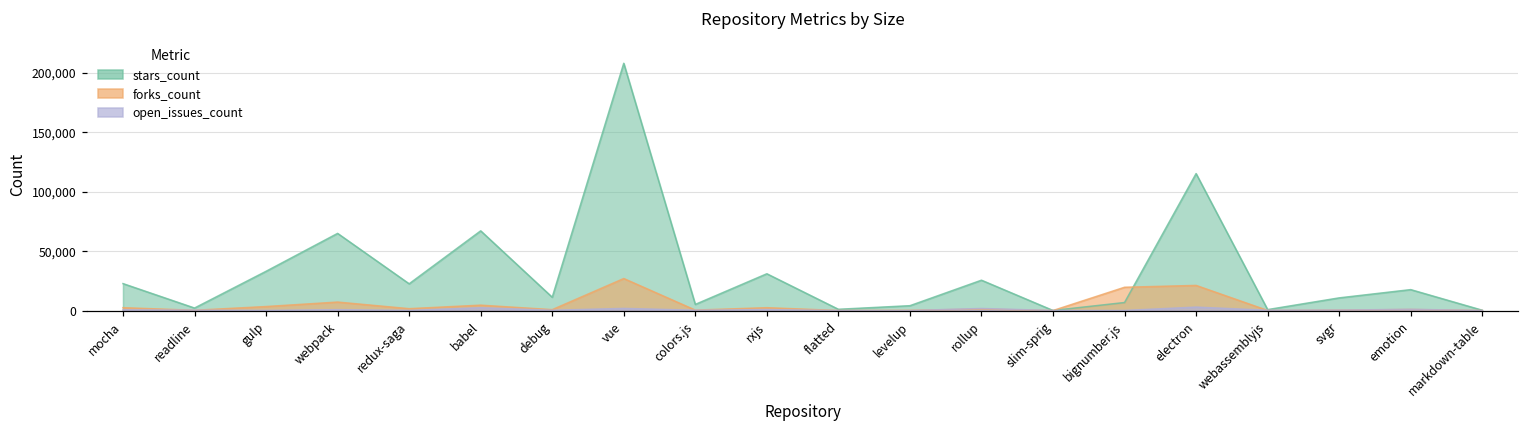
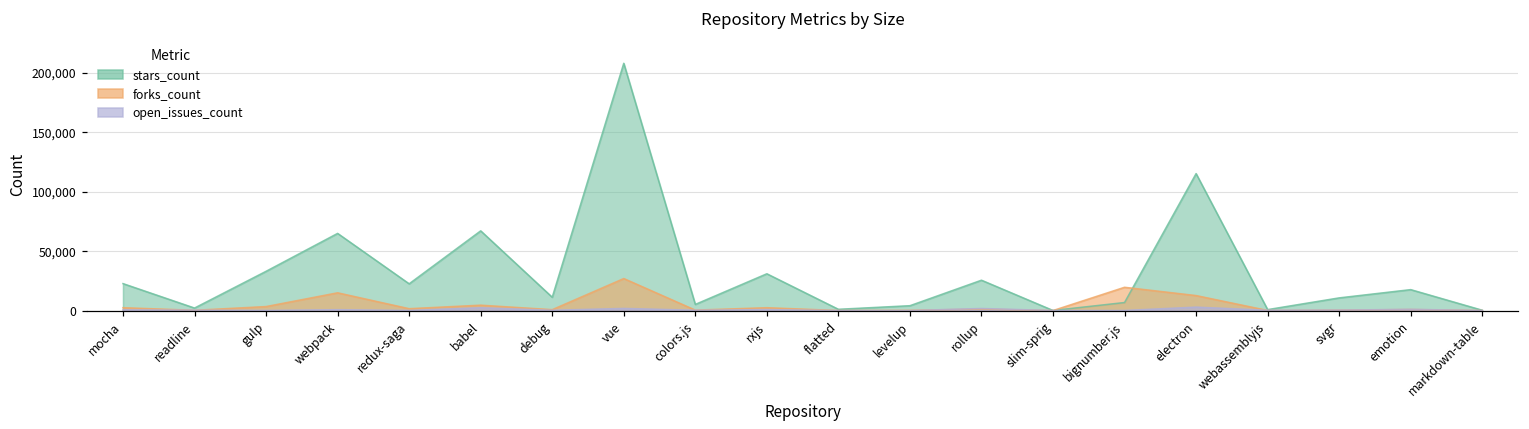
  {
    "stars_count": {
      "mocha": "23,000",
      "gulp": "33,000",
      "webpack": "65,000",
      "redux-saga": "23,000",
      "babel": "67,000",
      "debug": "11,000",
      "vue": "208,000",
      "colors.js": "5,000",
      "rxjs": "31,000",
      "levelup": "4,000",
      "rollup": "26,000",
      "bignumber.js": "7,000",
      "electron": "115,000",
      "svgr": "11,000",
      "emotion": "18,000"
    },
    "forks_count": {
      "gulp": "3,000",
-     "webpack": "7,000",
+     "webpack": "15,000",
      "vue": "27,000",
      "bignumber.js": "20,000",
-     "electron": "21,000"
+     "electron": "13,000"
    },
    "open_issues_count": {
      "gulp": "0",
      "webpack": "1,000",
      "vue": "2,000",
      "bignumber.js": "0",
      "electron": "3,000"
    }
  }
